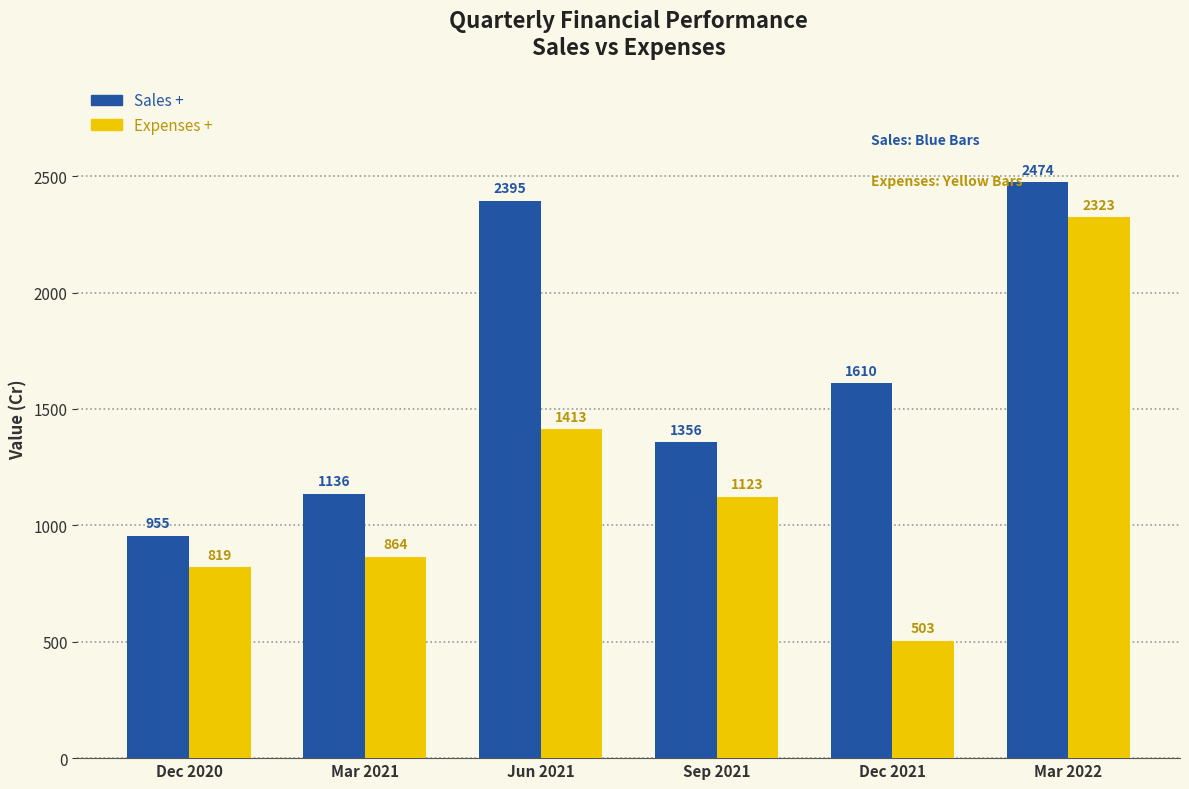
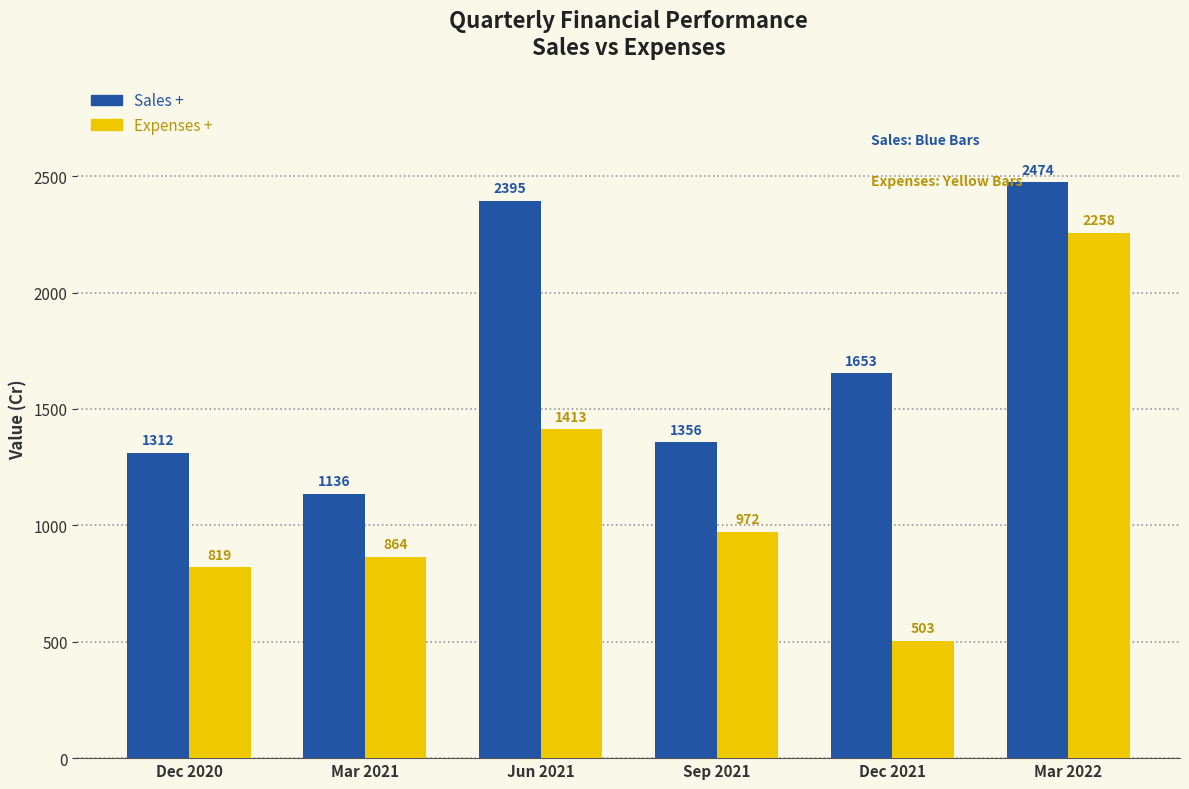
  {
    "Sales +": {
-     "Dec 2020": 955,
+     "Dec 2020": 1312,
      "Mar 2021": 1136,
      "Jun 2021": 2395,
      "Sep 2021": 1356,
-     "Dec 2021": 1610,
+     "Dec 2021": 1653,
      "Mar 2022": 2474
    },
    "Expenses +": {
      "Dec 2020": 819,
      "Mar 2021": 864,
      "Jun 2021": 1413,
-     "Sep 2021": 1123,
+     "Sep 2021": 972,
      "Dec 2021": 503,
-     "Mar 2022": 2323
+     "Mar 2022": 2258
    }
  }
